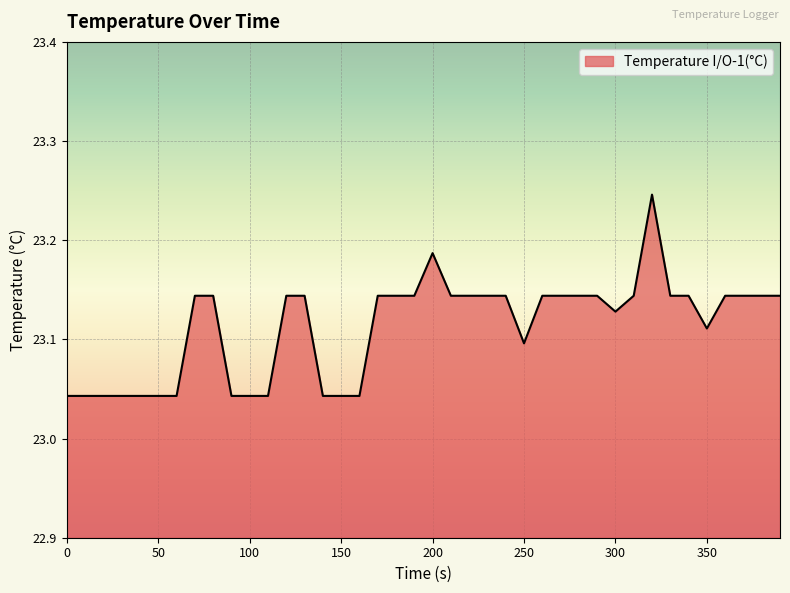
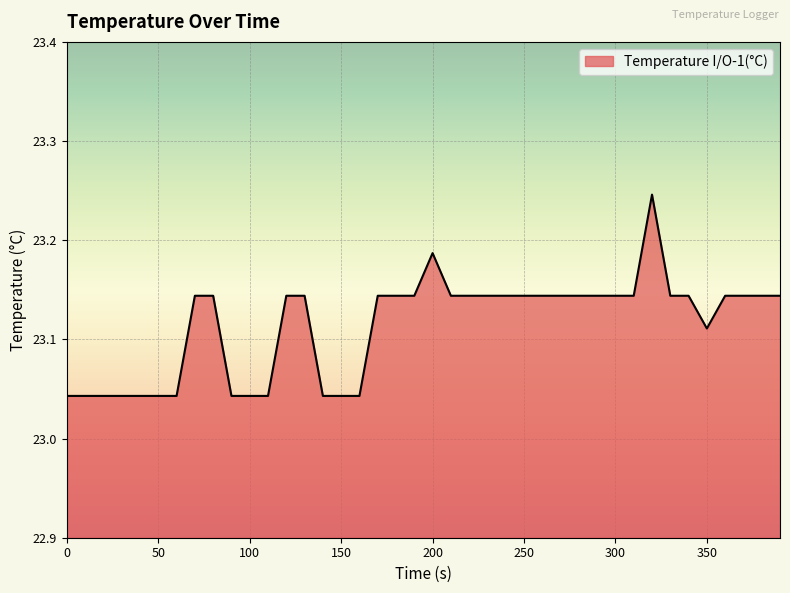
  {
    "0": 23.04,
    "50": 23.04,
    "100": 23.04,
    "150": 23.04,
    "200": 23.19,
-   "250": 23.10,
-   "300": 23.13,
+   "250": 23.14,
+   "300": 23.14,
    "350": 23.11
  }
